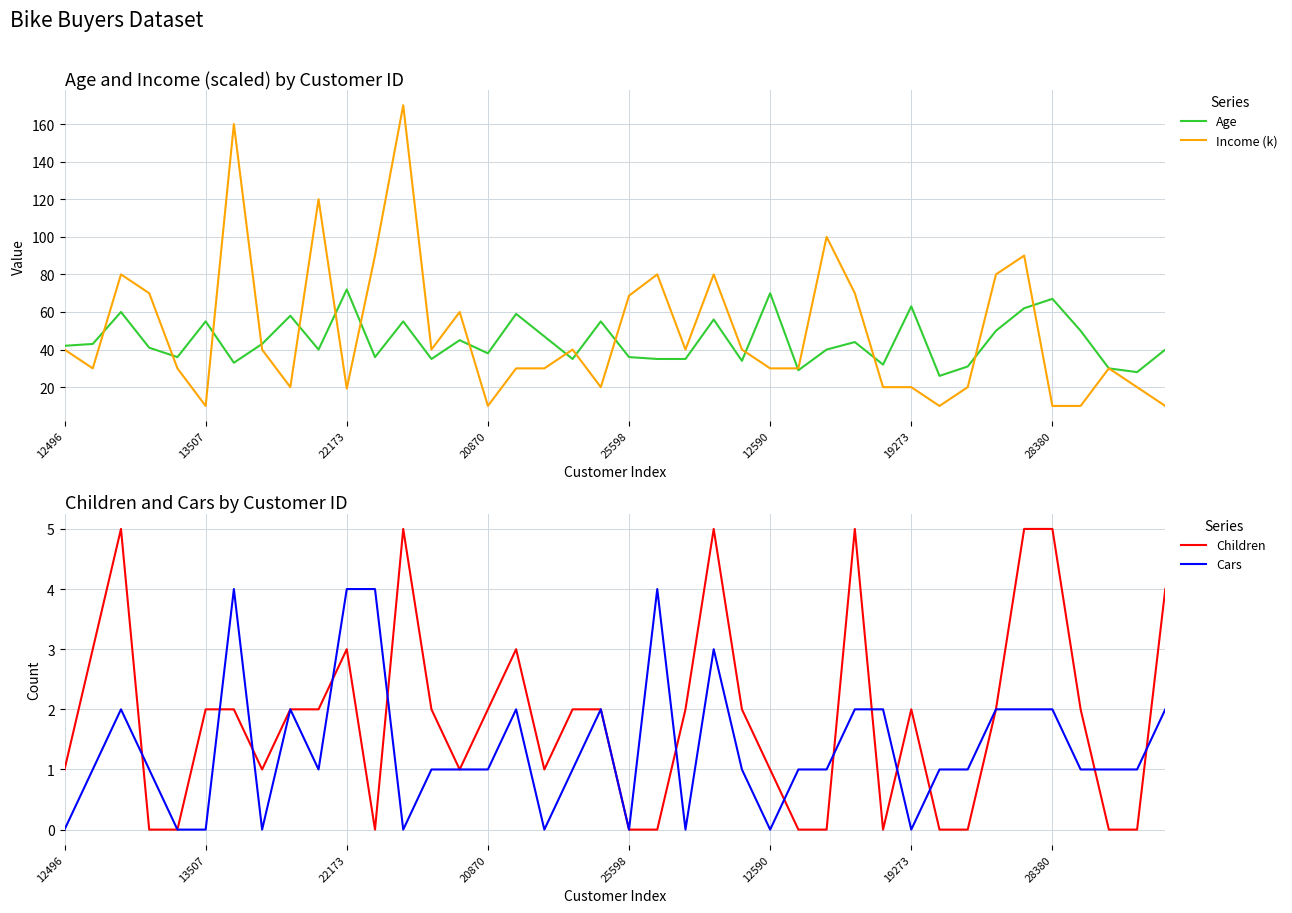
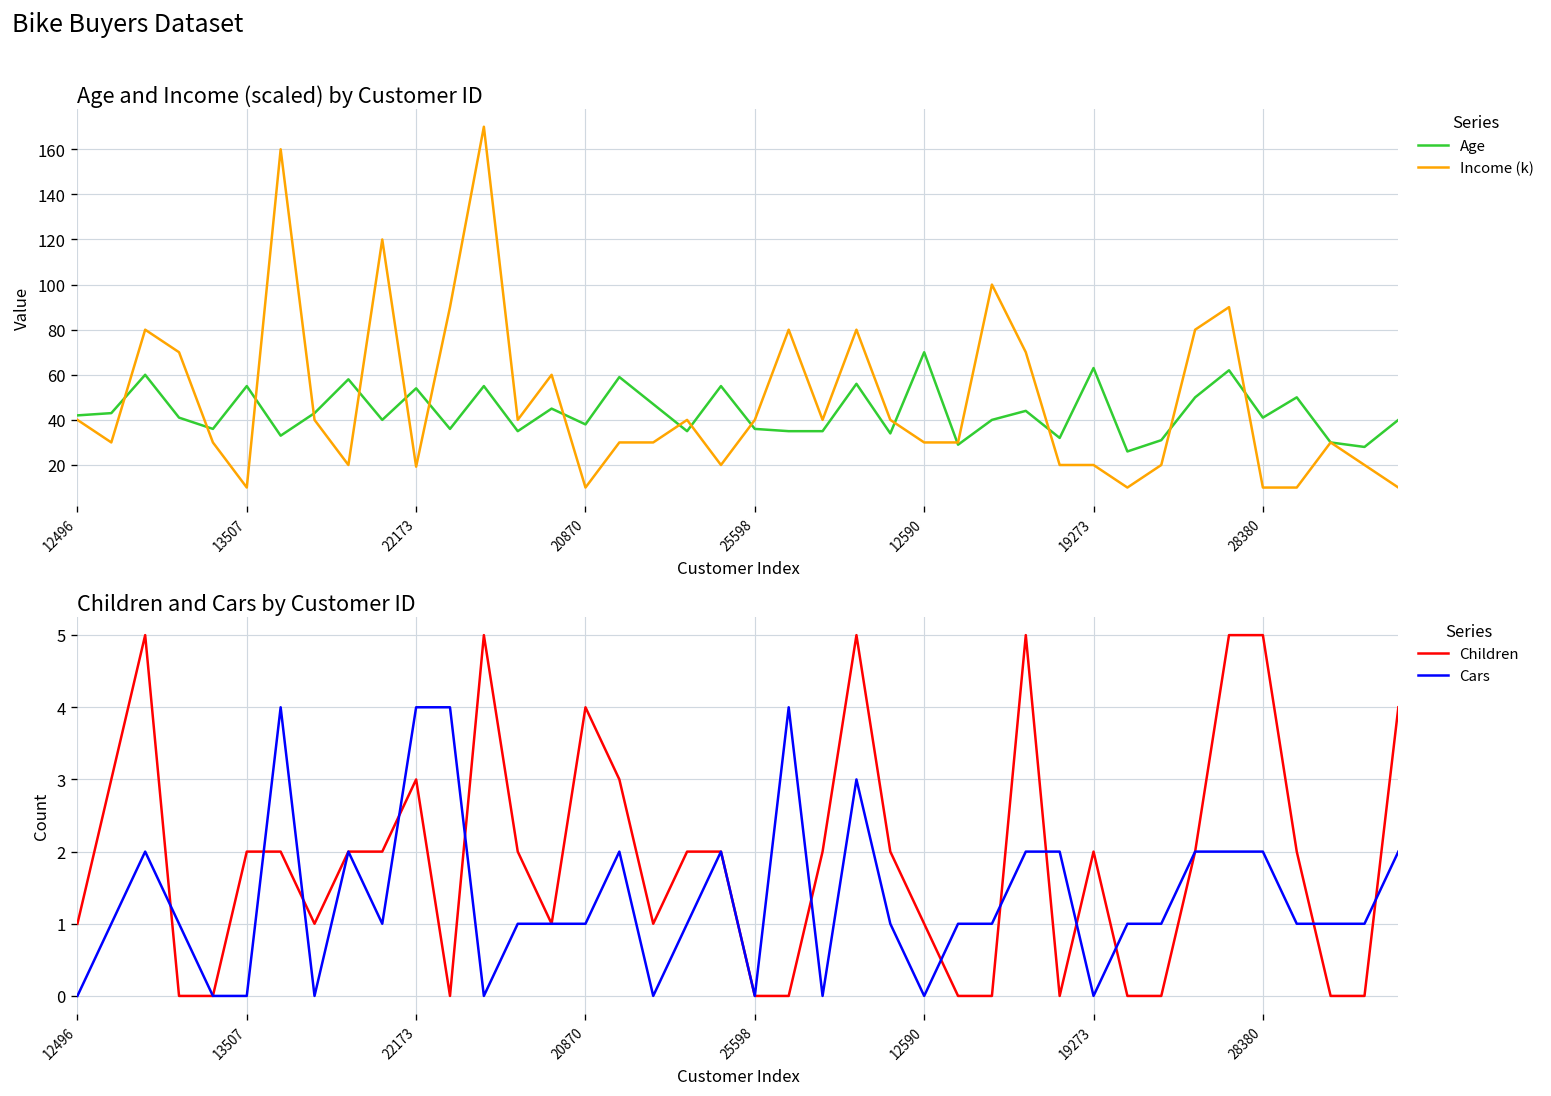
  {
    "Age and Income (scaled) by Customer ID": {
      "Age": {
        "12496": 42,
        "13507": 55,
-       "22173": 72,
+       "22173": 54,
        "20870": 38,
        "25598": 36,
        "12590": 70,
        "19273": 63,
-       "28380": 67
+       "28380": 41
      },
      "Income (k)": {
        "12496": 40,
        "13507": 10,
        "22173": 19,
        "20870": 10,
-       "25598": 69,
+       "25598": 40,
        "12590": 30,
        "19273": 20,
        "28380": 10
      }
    },
    "Children and Cars by Customer ID": {
      "Children": {
        "12496": 1,
        "13507": 2,
        "22173": 3,
-       "20870": 2,
+       "20870": 4,
        "12590": 1,
        "19273": 2,
        "28380": 5
      },
      "Cars": {
        "12496": 0,
        "13507": 0,
        "22173": 4,
        "20870": 1,
        "12590": 0,
        "19273": 0,
        "28380": 2
      }
    }
  }
